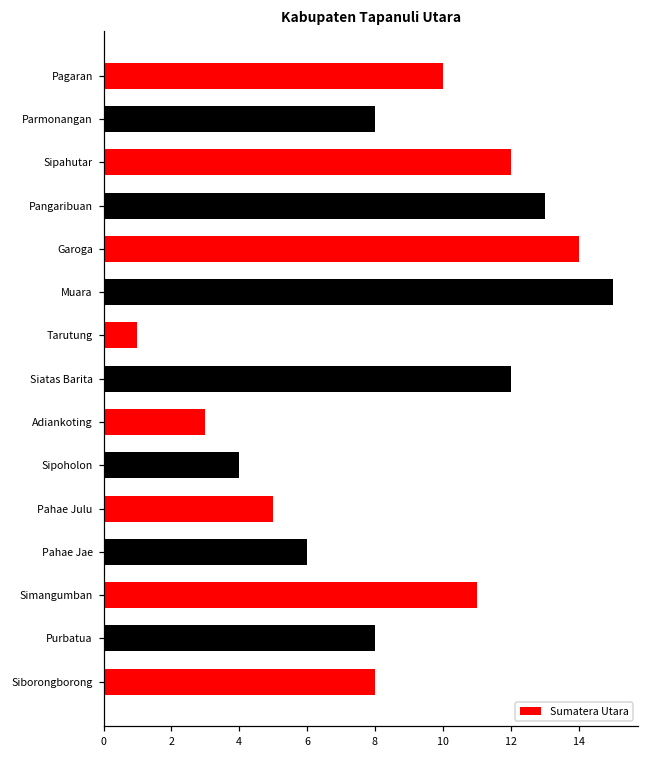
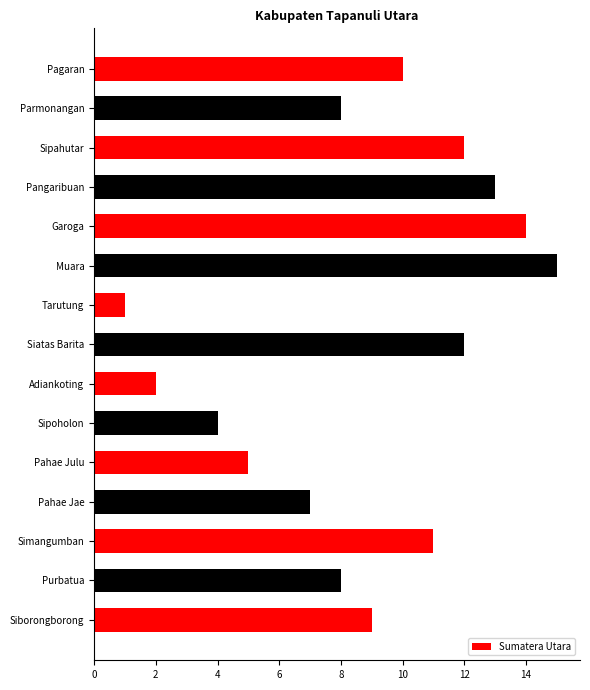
  {
    "Pagaran": 10,
    "Parmonangan": 8,
    "Sipahutar": 12,
    "Pangaribuan": 13,
    "Garoga": 14,
    "Muara": 15,
    "Tarutung": 1,
    "Siatas Barita": 12,
-   "Adiankoting": 3,
+   "Adiankoting": 2,
    "Sipoholon": 4,
    "Pahae Julu": 5,
-   "Pahae Jae": 6,
+   "Pahae Jae": 7,
    "Simangumban": 11,
    "Purbatua": 8,
-   "Siborongborong": 8
+   "Siborongborong": 9
  }
